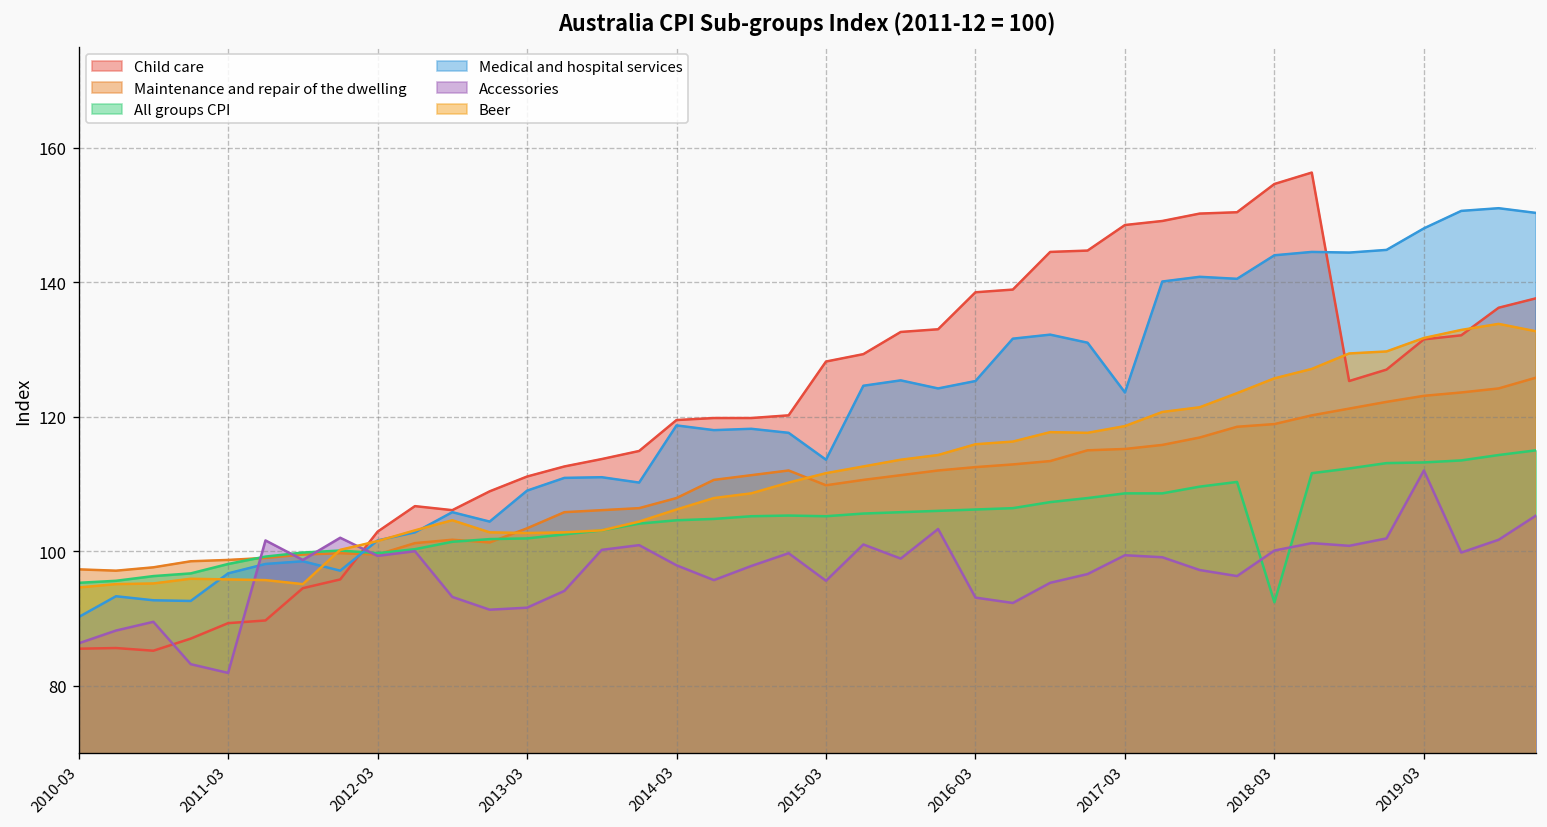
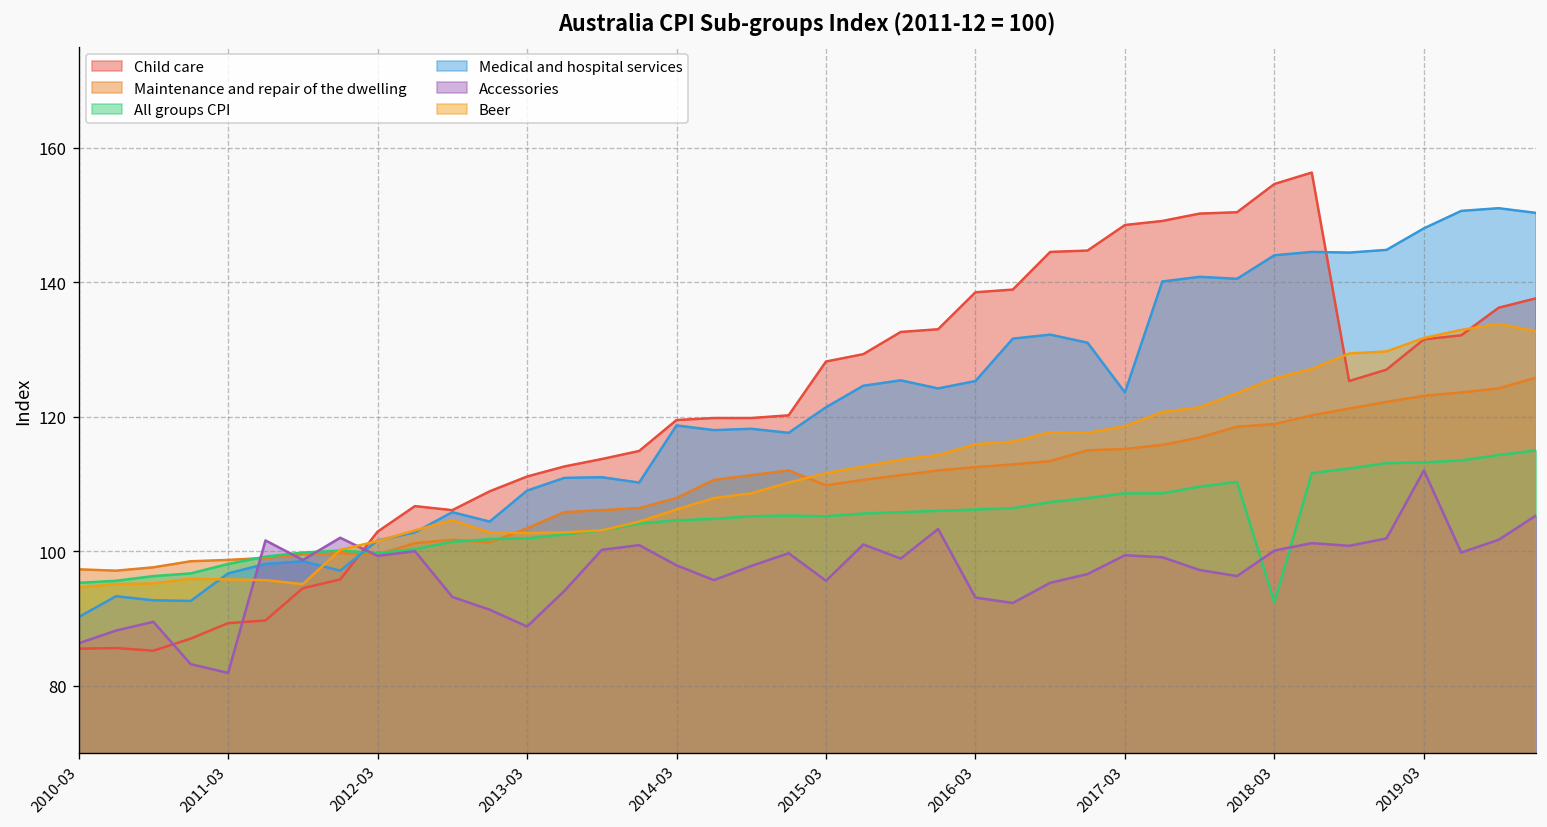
  {
    "All groups CPI": {
      "2010-03": 95,
      "2011-03": 98,
      "2013-03": 102,
      "2014-03": 105,
      "2015-03": 105,
      "2016-03": 106,
      "2017-03": 109,
      "2018-03": 92,
      "2019-03": 113
    },
    "Medical and hospital services": {
      "2010-03": 90,
      "2011-03": 97,
      "2013-03": 109,
      "2014-03": 119,
-     "2015-03": 114,
+     "2015-03": 121,
      "2016-03": 125,
      "2017-03": 124,
      "2018-03": 144,
      "2019-03": 148
    },
    "Accessories": {
      "2010-03": 86,
      "2011-03": 82,
-     "2013-03": 92,
+     "2013-03": 89,
      "2014-03": 98,
      "2015-03": 96,
      "2016-03": 93,
      "2017-03": 99,
      "2018-03": 100,
      "2019-03": 112
    }
  }
